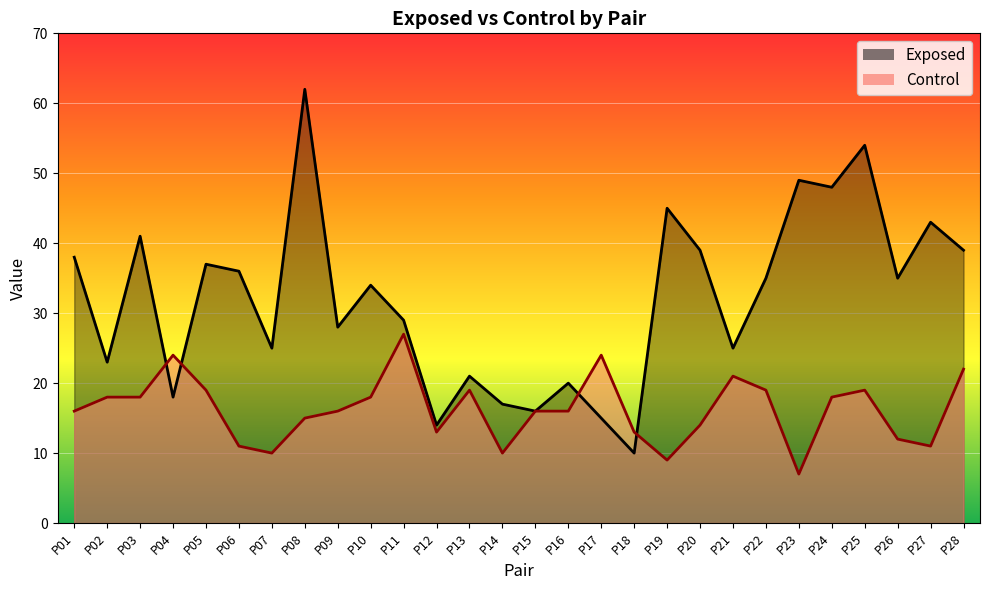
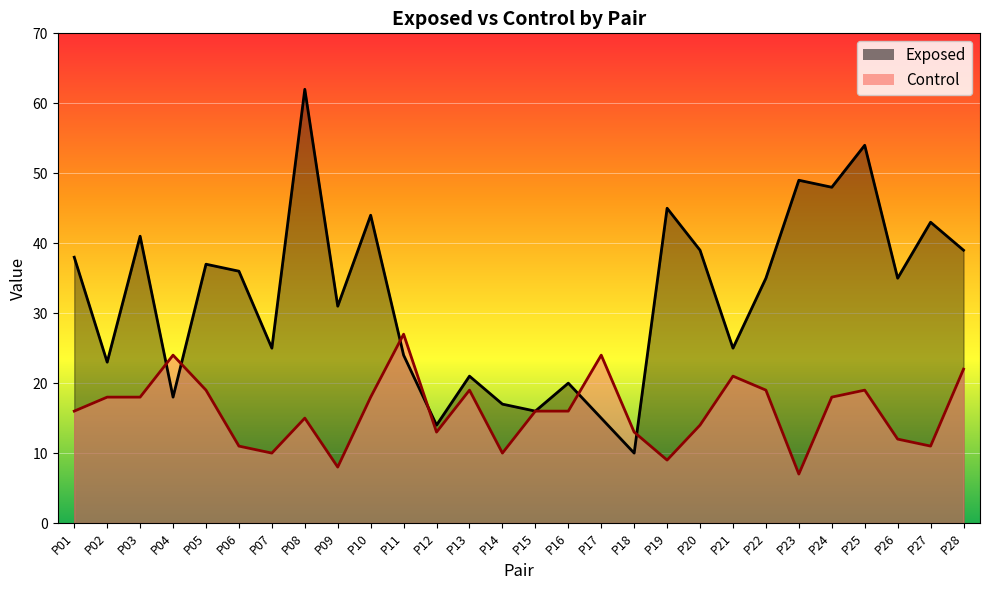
  {
    "Exposed": {
      "P01": 38,
      "P02": 23,
      "P03": 41,
      "P04": 18,
      "P05": 37,
      "P06": 36,
      "P07": 25,
      "P08": 62,
-     "P09": 28,
-     "P10": 34,
-     "P11": 29,
+     "P09": 31,
+     "P10": 44,
+     "P11": 24,
      "P12": 14,
      "P13": 21,
      "P14": 17,
      "P16": 20,
      "P17": 15,
      "P18": 10,
      "P19": 45,
      "P20": 39,
      "P21": 25,
      "P22": 35,
      "P23": 49,
      "P24": 48,
      "P25": 54,
      "P26": 35,
      "P27": 43,
      "P28": 39
    },
    "Control": {
      "P01": 16,
      "P02": 18,
      "P03": 18,
      "P04": 24,
      "P05": 19,
      "P06": 11,
      "P07": 10,
      "P08": 15,
-     "P09": 16,
+     "P09": 8,
      "P10": 18,
      "P11": 27,
      "P12": 13,
      "P13": 19,
      "P14": 10,
      "P16": 16,
      "P17": 24,
      "P18": 13,
      "P19": 9,
      "P20": 14,
      "P21": 21,
      "P22": 19,
      "P23": 7,
      "P24": 18,
      "P25": 19,
      "P26": 12,
      "P27": 11,
      "P28": 22
    }
  }
